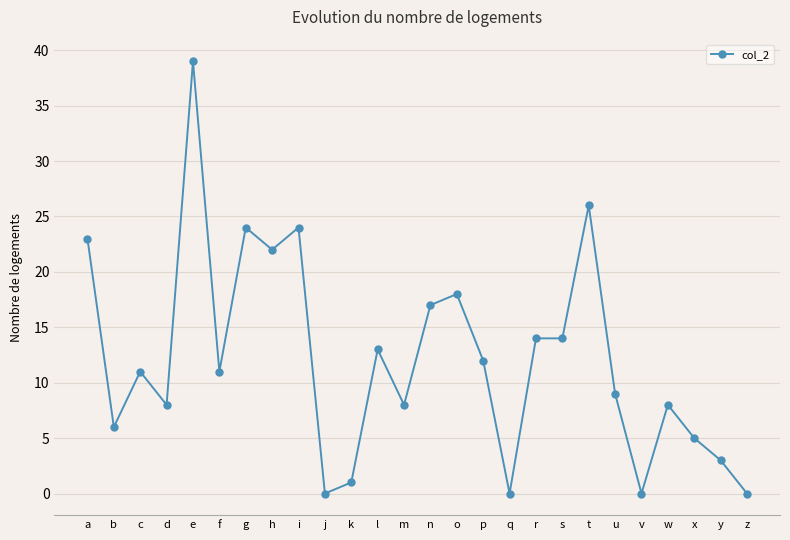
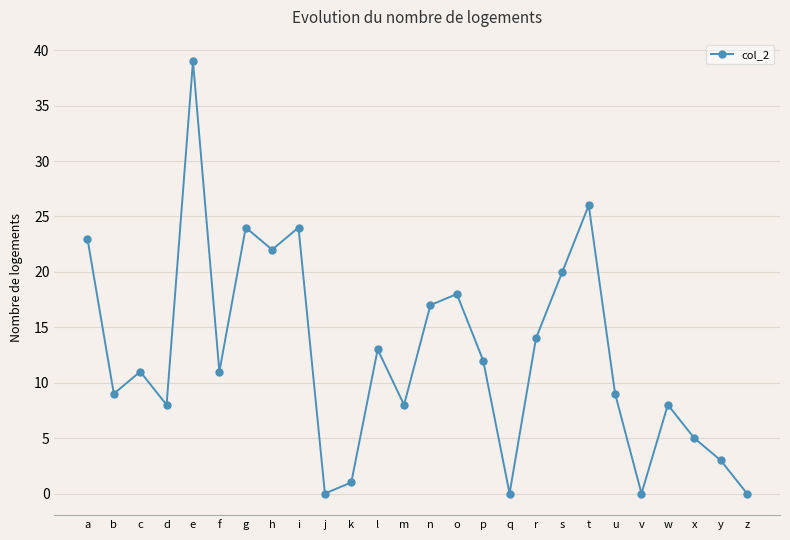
  {
    "a": 23,
-   "b": 6,
+   "b": 9,
    "c": 11,
    "d": 8,
    "e": 39,
    "f": 11,
    "g": 24,
    "h": 22,
    "i": 24,
    "j": 0,
    "k": 1,
    "l": 13,
    "m": 8,
    "n": 17,
    "o": 18,
    "p": 12,
    "q": 0,
    "r": 14,
-   "s": 14,
+   "s": 20,
    "t": 26,
    "u": 9,
    "v": 0,
    "w": 8,
    "x": 5,
    "y": 3,
    "z": 0
  }
